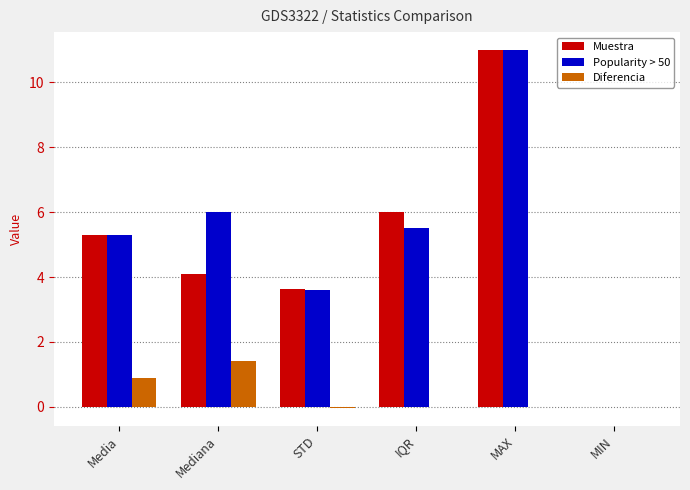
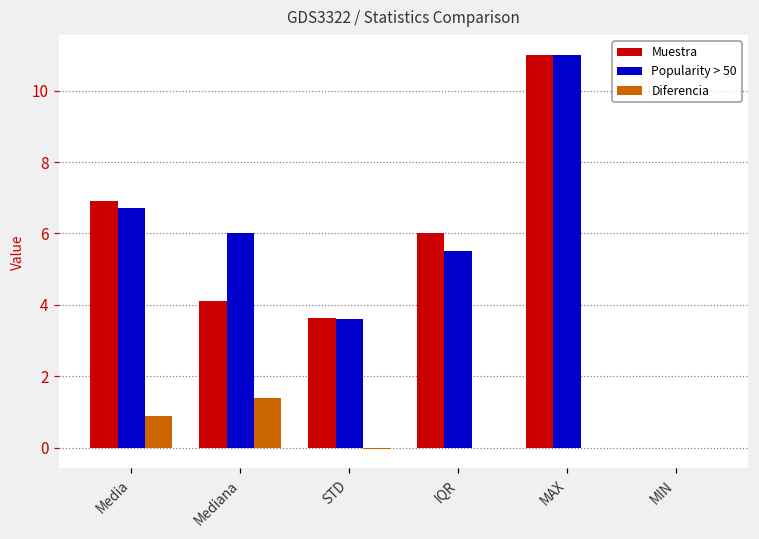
  {
    "Muestra": {
-     "Media": 5.3,
+     "Media": 6.9,
      "Mediana": 4.1,
      "STD": 3.6,
      "IQR": 6.0,
      "MAX": 11.0,
      "MIN": 0.0
    },
    "Popularity > 50": {
-     "Media": 5.3,
+     "Media": 6.7,
      "Mediana": 6.0,
      "STD": 3.6,
      "IQR": 5.5,
      "MAX": 11.0,
      "MIN": 0.0
    },
    "Diferencia": {
      "Media": 0.9,
      "Mediana": 1.4,
      "IQR": 0.0,
      "MAX": 0.0,
      "MIN": 0.0
    }
  }
